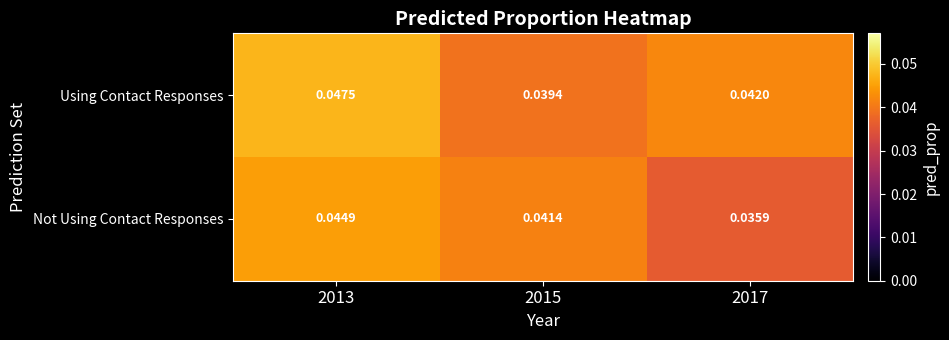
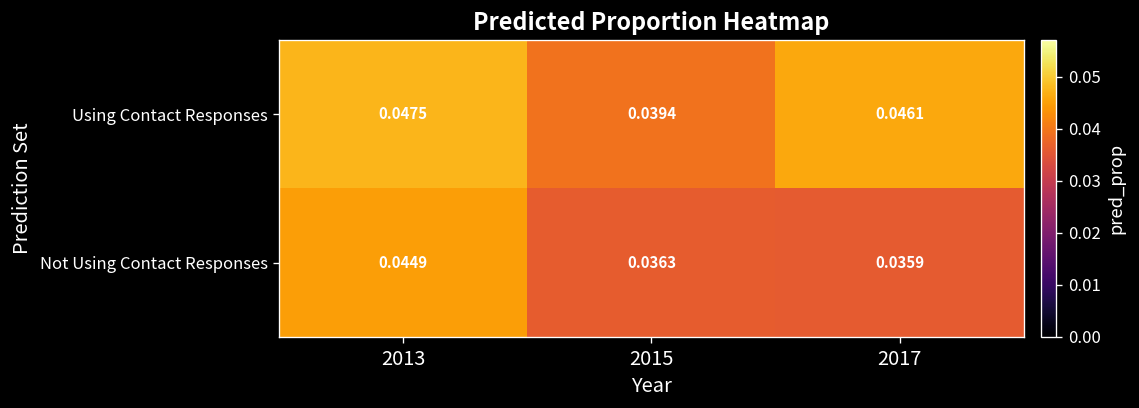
  {
    "Using Contact Responses": {
      "2013": 0.0475,
      "2015": 0.0394,
-     "2017": 0.0420
+     "2017": 0.0461
    },
    "Not Using Contact Responses": {
      "2013": 0.0449,
-     "2015": 0.0414,
+     "2015": 0.0363,
      "2017": 0.0359
    }
  }
